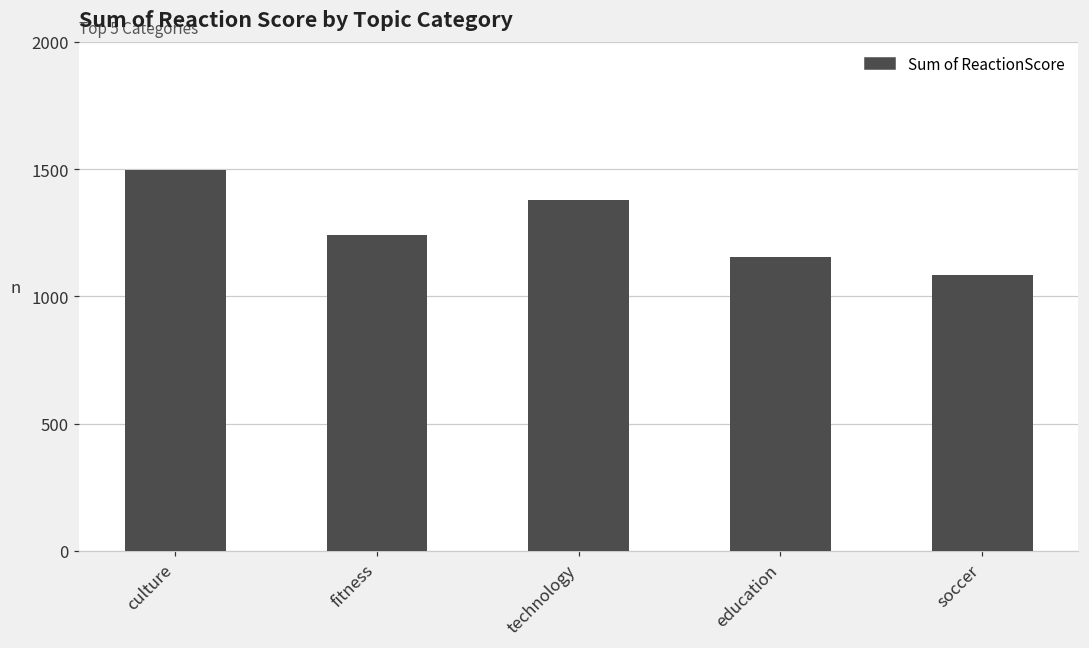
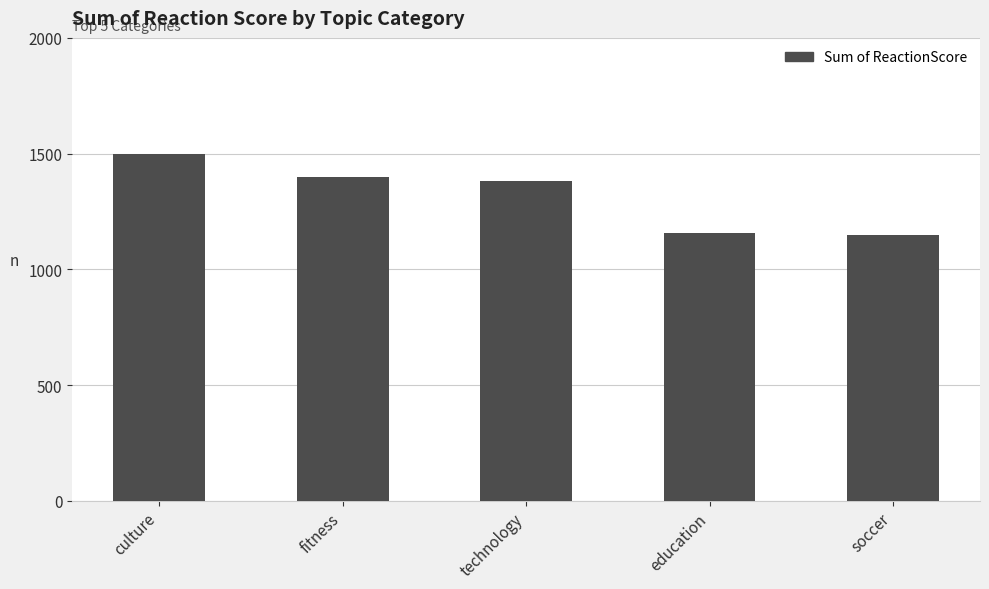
  {
    "culture": 1500,
-   "fitness": 1240,
+   "fitness": 1400,
    "technology": 1380,
    "education": 1160,
-   "soccer": 1090
+   "soccer": 1150
  }
